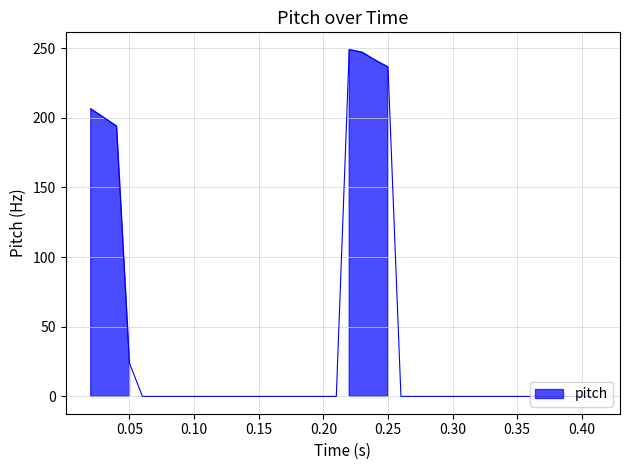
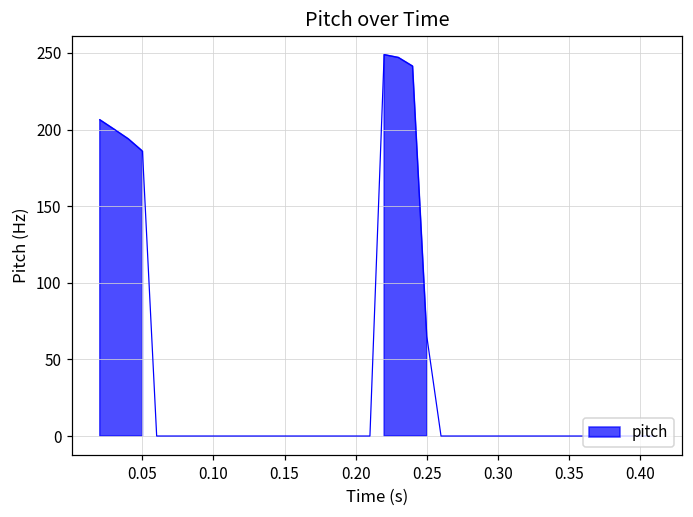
  {
-   "0.05": 24,
+   "0.05": 186,
    "0.10": 0,
    "0.15": 0,
    "0.20": 0,
-   "0.25": 236,
+   "0.25": 65,
    "0.30": 0,
    "0.35": 0
  }
